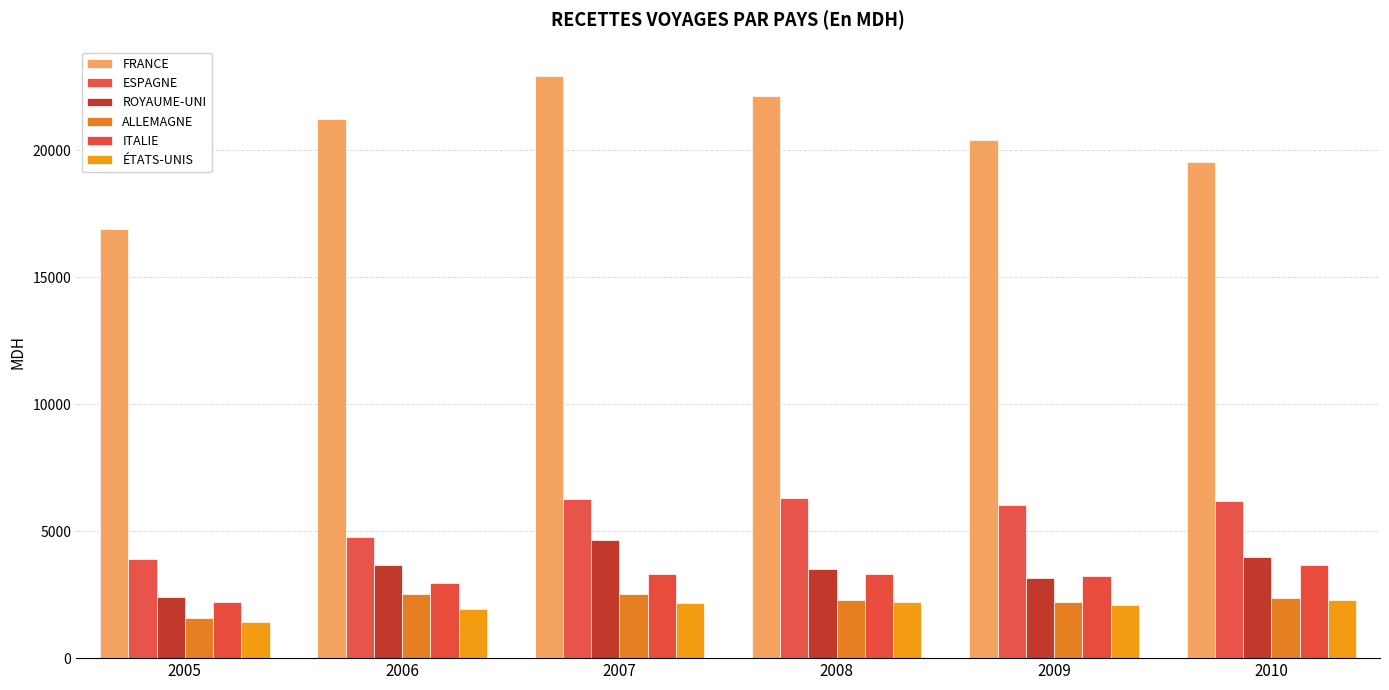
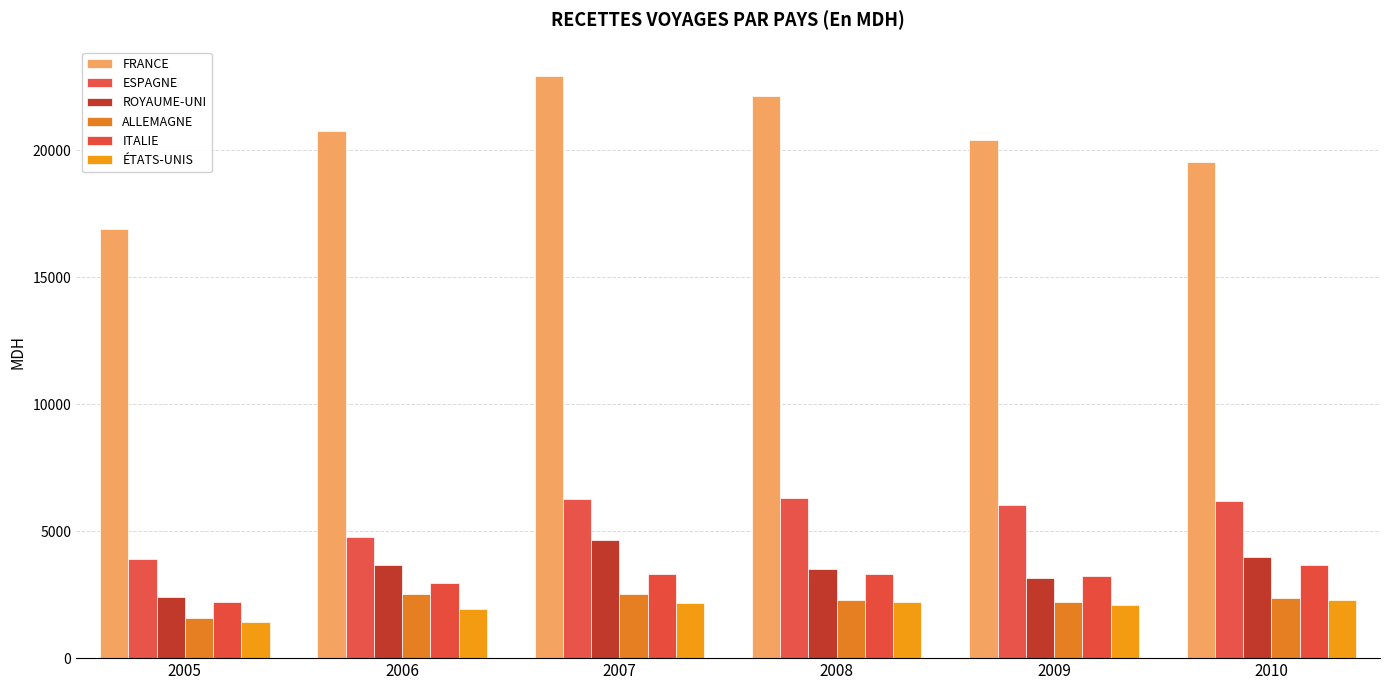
  {
    "FRANCE": {
      "2005": 16900,
-     "2006": 21200,
+     "2006": 20800,
      "2007": 22900,
      "2008": 22100,
      "2009": 20400,
      "2010": 19600
    }
  }
